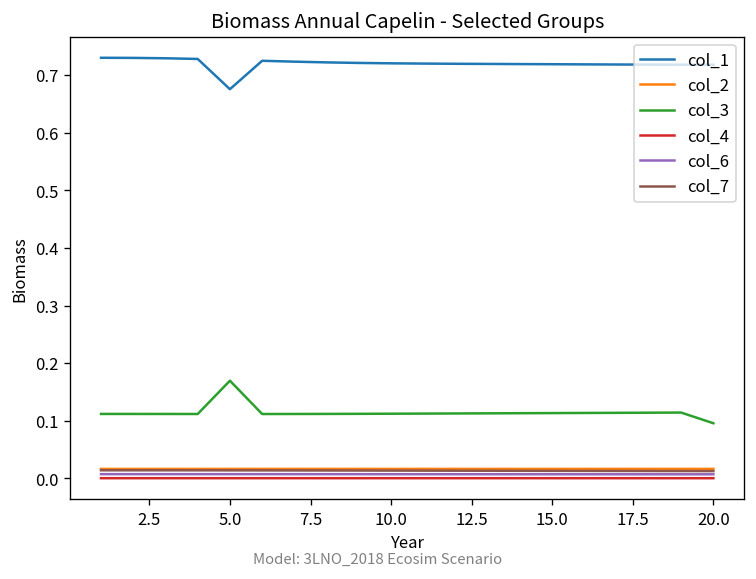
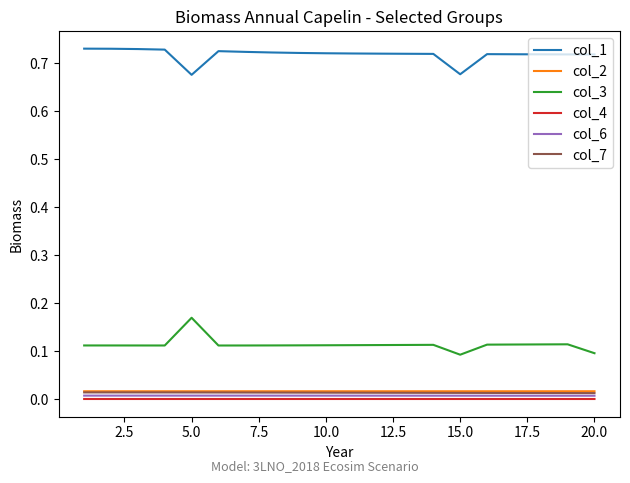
  {
    "col_1": {
      "5.0": 0.68,
      "10.0": 0.72,
-     "15.0": 0.72
+     "15.0": 0.68
    },
    "col_3": {
      "5.0": 0.17,
      "10.0": 0.11,
-     "15.0": 0.11,
+     "15.0": 0.09,
      "20.0": 0.10
    },
    "col_4": {
      "5.0": 0.00,
      "10.0": 0.00,
      "15.0": 0.00,
      "20.0": 0.00
    },
    "col_6": {
      "5.0": 0.01,
      "10.0": 0.01,
      "15.0": 0.01,
      "20.0": 0.01
    }
  }
